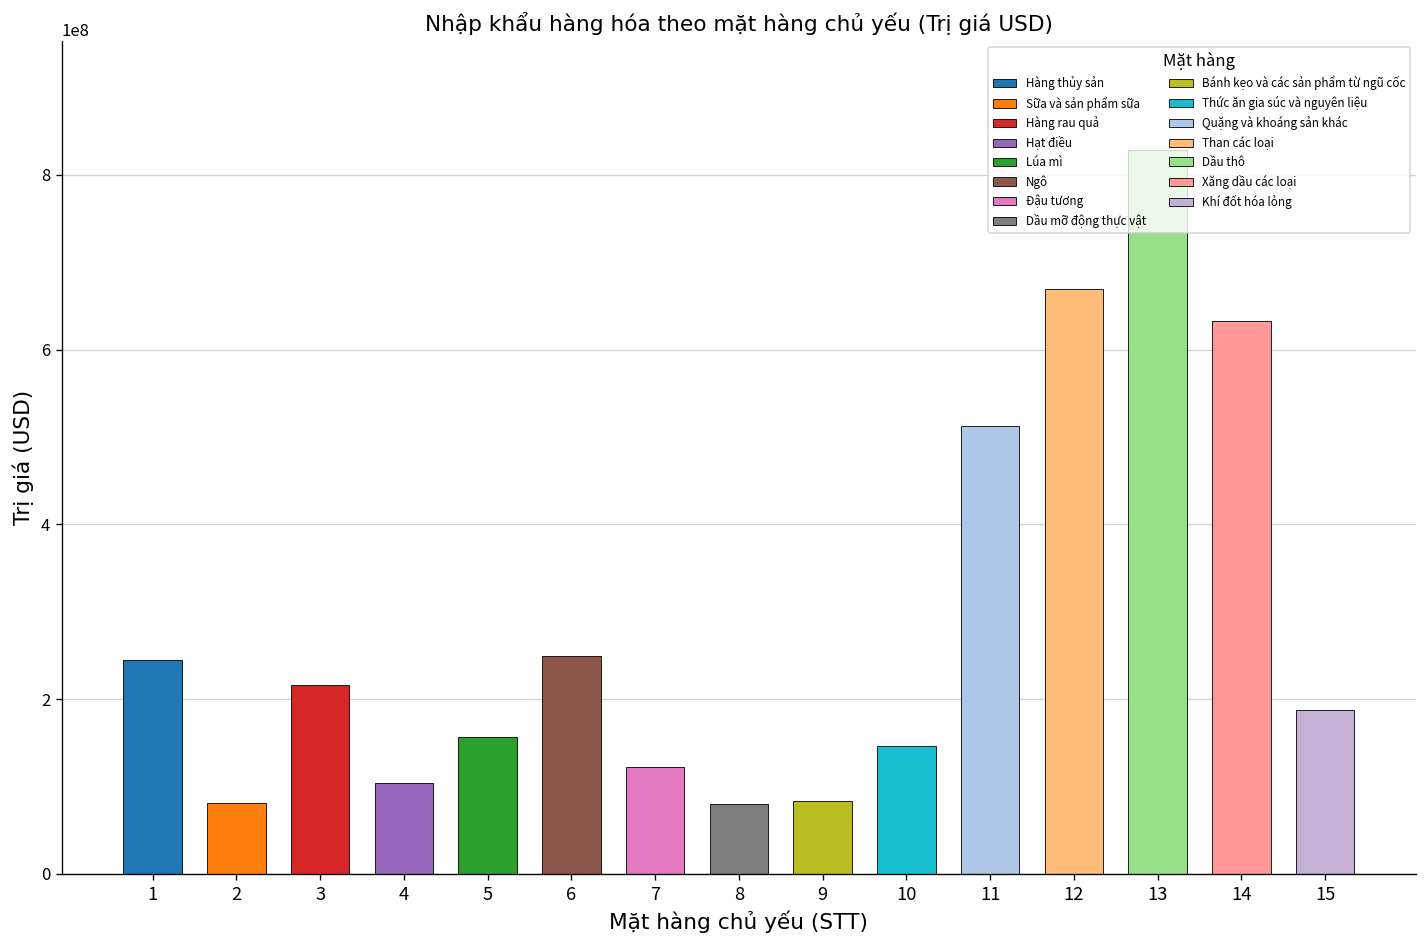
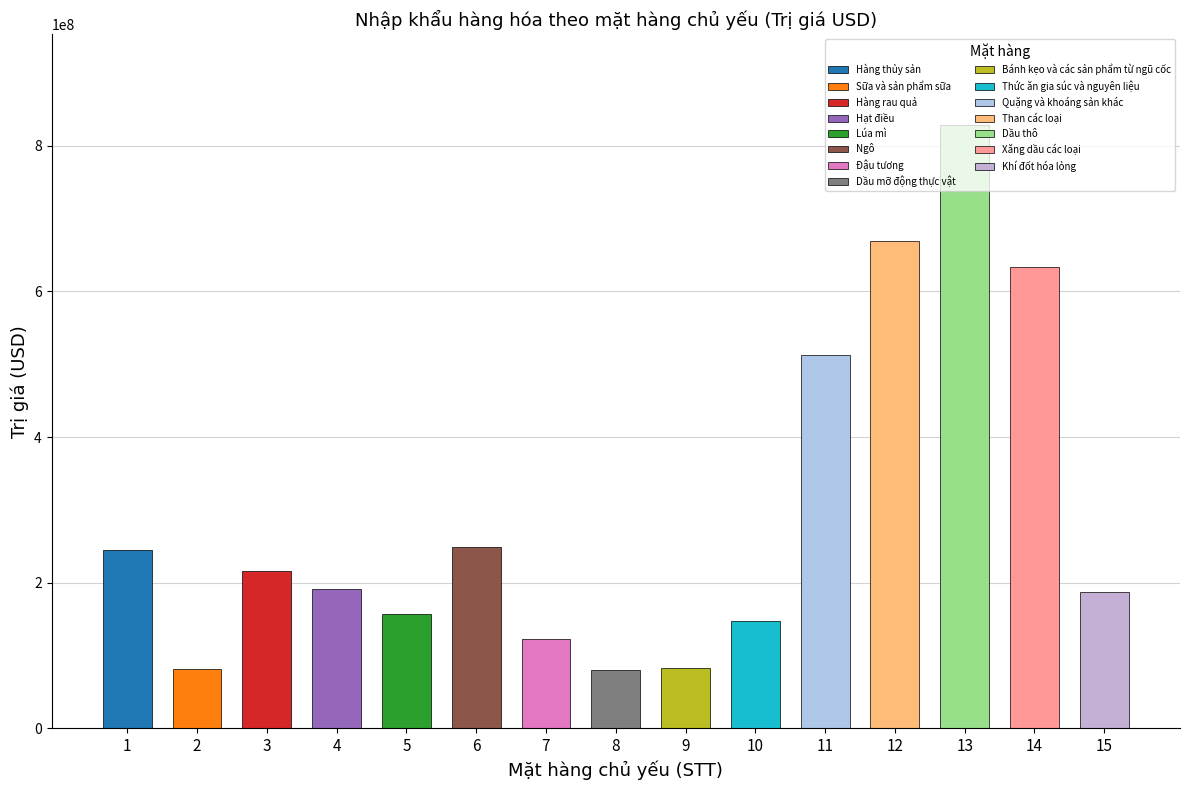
  {
    "1": 240000000,
    "2": 80000000,
    "3": 220000000,
-   "4": 100000000,
+   "4": 190000000,
    "5": 160000000,
    "6": 250000000,
    "7": 120000000,
    "8": 80000000,
    "9": 80000000,
    "10": 150000000,
    "11": 510000000,
    "12": 670000000,
    "14": 630000000,
    "15": 190000000
  }
